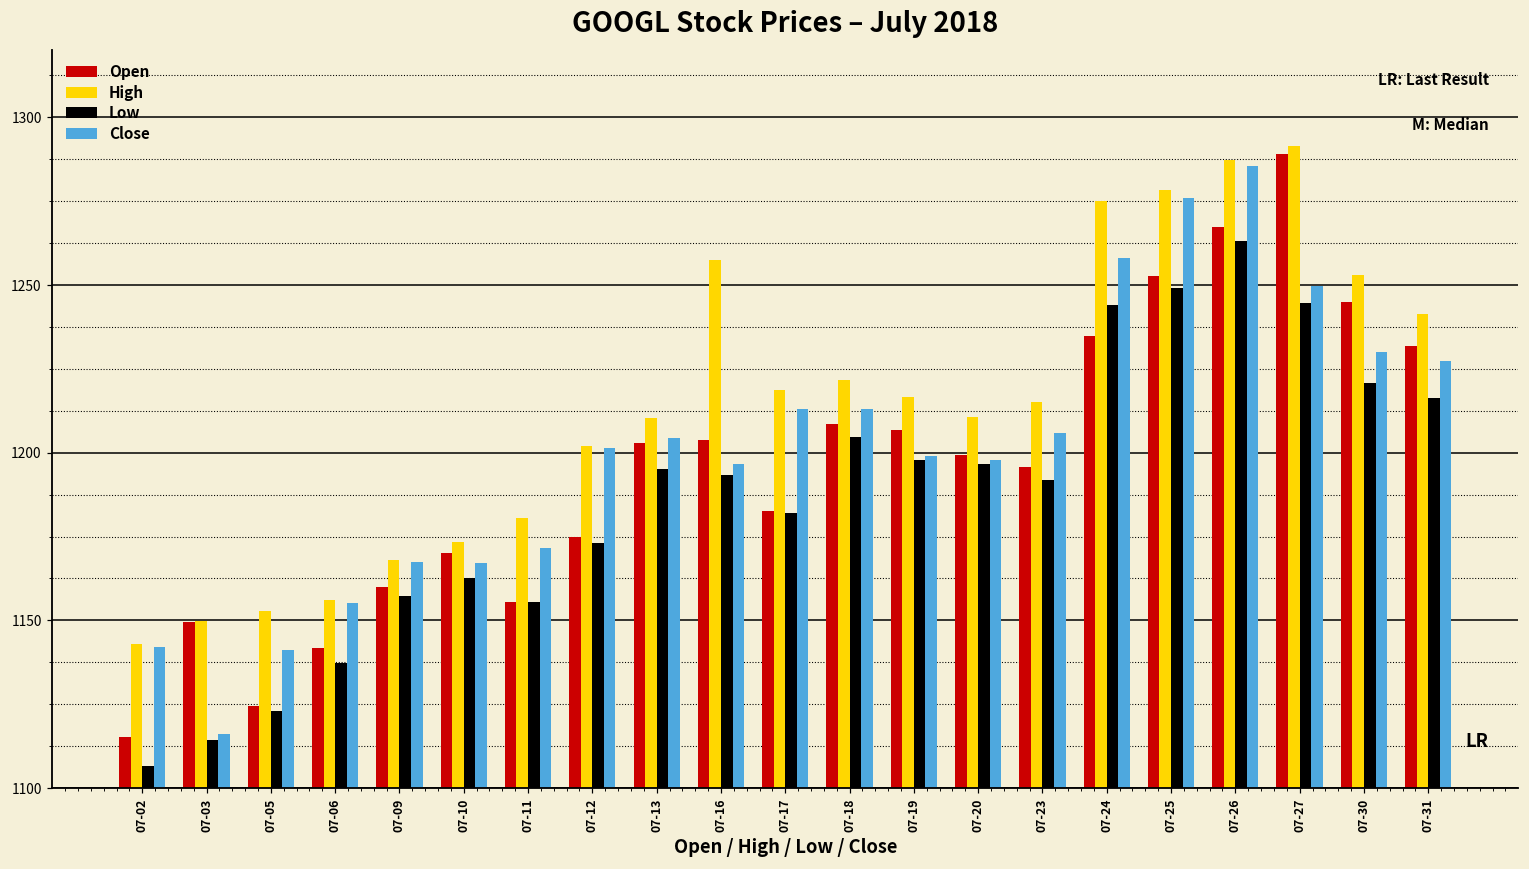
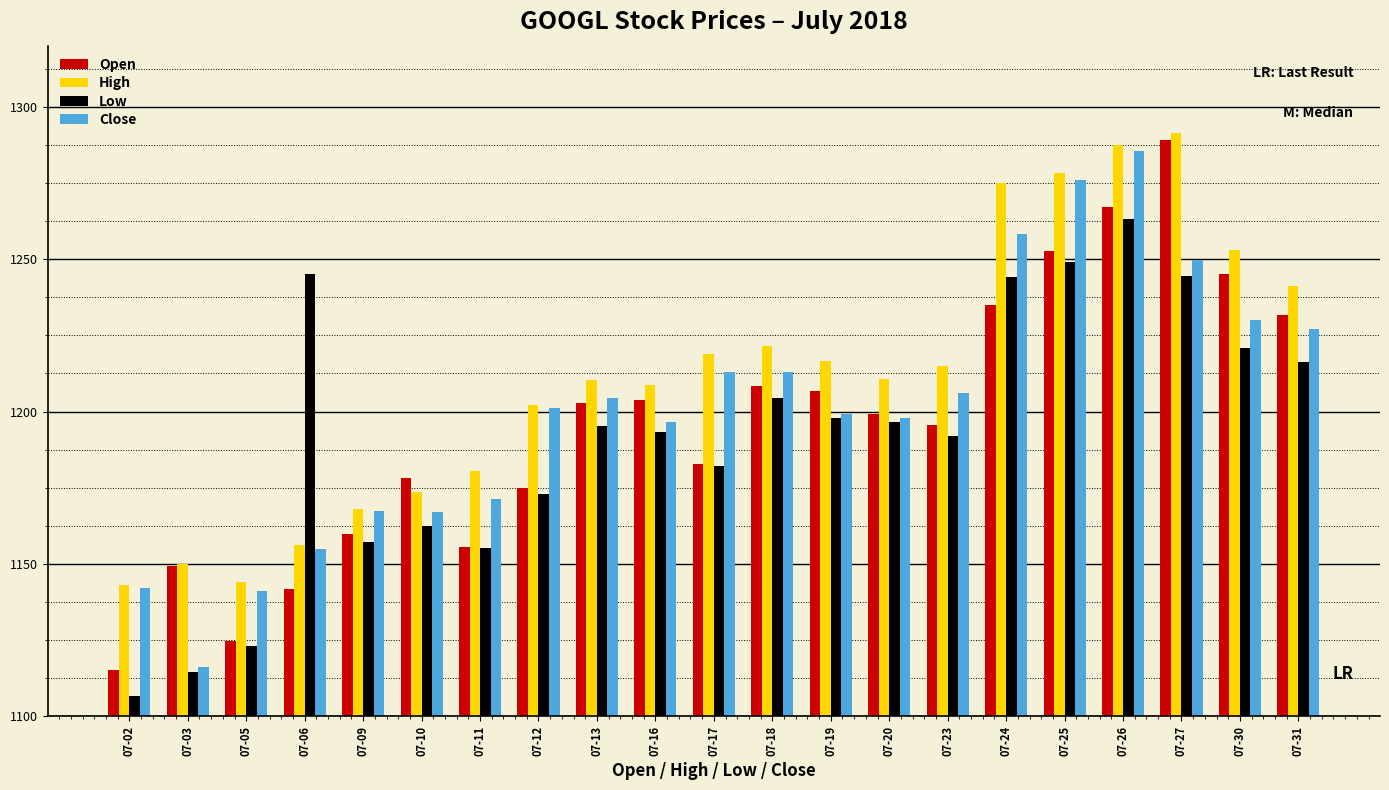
  {
    "Open": {
      "07-02": 1115,
      "07-03": 1149,
      "07-05": 1125,
      "07-06": 1142,
      "07-09": 1160,
-     "07-10": 1170,
+     "07-10": 1178,
      "07-11": 1156,
      "07-12": 1175,
      "07-13": 1203,
      "07-16": 1204,
      "07-17": 1183,
      "07-18": 1209,
      "07-19": 1207,
      "07-20": 1199,
      "07-23": 1196,
      "07-24": 1235,
      "07-25": 1253,
      "07-26": 1267,
      "07-27": 1289,
      "07-30": 1245,
      "07-31": 1232
    },
    "High": {
      "07-02": 1143,
      "07-03": 1150,
-     "07-05": 1153,
+     "07-05": 1144,
      "07-06": 1156,
      "07-09": 1168,
      "07-10": 1174,
      "07-11": 1180,
      "07-12": 1202,
      "07-13": 1210,
-     "07-16": 1258,
+     "07-16": 1209,
      "07-17": 1219,
      "07-18": 1222,
      "07-19": 1216,
      "07-20": 1211,
      "07-23": 1215,
      "07-24": 1275,
      "07-25": 1278,
      "07-26": 1287,
      "07-27": 1291,
      "07-30": 1253,
      "07-31": 1241
    },
    "Low": {
      "07-02": 1107,
      "07-03": 1114,
      "07-05": 1123,
-     "07-06": 1137,
+     "07-06": 1245,
      "07-09": 1157,
      "07-10": 1163,
      "07-11": 1155,
      "07-12": 1173,
      "07-13": 1195,
      "07-16": 1193,
      "07-17": 1182,
      "07-18": 1205,
      "07-19": 1198,
      "07-20": 1197,
      "07-23": 1192,
      "07-24": 1244,
      "07-25": 1249,
      "07-26": 1263,
      "07-27": 1244,
      "07-30": 1221,
      "07-31": 1216
    },
    "Close": {
      "07-02": 1142,
      "07-03": 1116,
      "07-05": 1141,
      "07-06": 1155,
      "07-09": 1167,
      "07-10": 1167,
      "07-11": 1171,
      "07-12": 1201,
      "07-13": 1204,
      "07-16": 1197,
      "07-17": 1213,
      "07-18": 1213,
      "07-19": 1199,
      "07-20": 1198,
      "07-23": 1206,
      "07-24": 1258,
      "07-25": 1276,
      "07-26": 1286,
      "07-27": 1250,
      "07-30": 1230,
      "07-31": 1227
    }
  }
